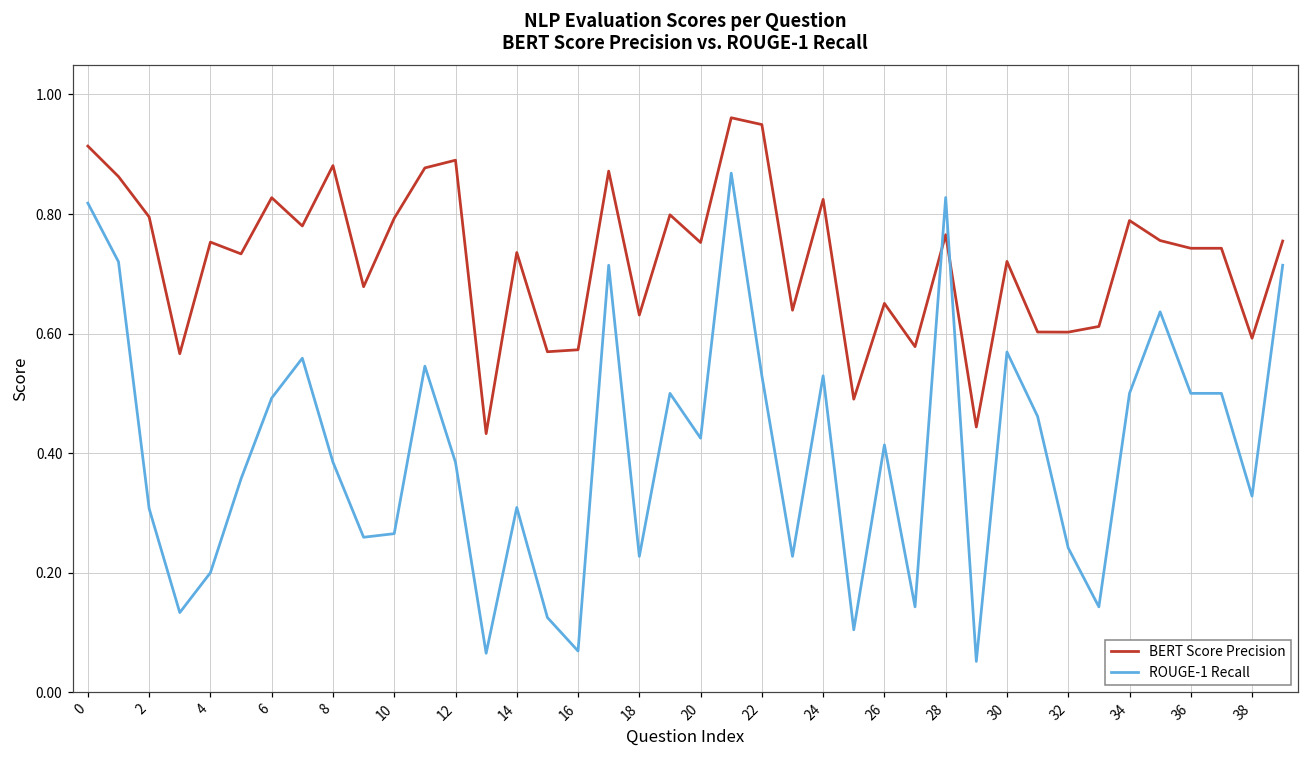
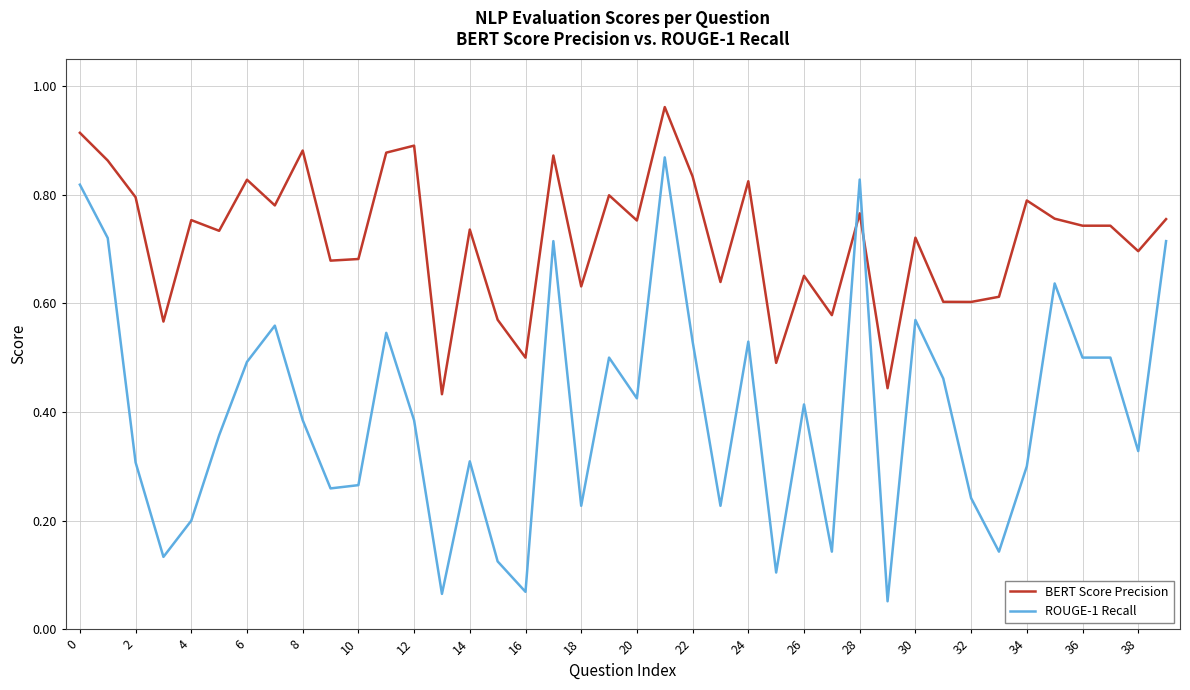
  {
    "BERT Score Precision": {
      "0": 0.91,
      "2": 0.80,
      "4": 0.75,
      "6": 0.83,
      "8": 0.88,
-     "10": 0.79,
+     "10": 0.68,
      "12": 0.89,
      "14": 0.74,
-     "16": 0.57,
+     "16": 0.50,
      "18": 0.63,
      "20": 0.75,
-     "22": 0.95,
+     "22": 0.83,
      "24": 0.82,
      "26": 0.65,
      "28": 0.77,
      "30": 0.72,
      "32": 0.60,
      "34": 0.79,
      "36": 0.74,
-     "38": 0.59
+     "38": 0.70
    },
    "ROUGE-1 Recall": {
      "0": 0.82,
      "2": 0.31,
      "4": 0.2,
      "6": 0.49,
      "8": 0.38,
      "10": 0.27,
      "12": 0.38,
      "14": 0.31,
      "16": 0.07,
      "18": 0.23,
      "20": 0.43,
      "22": 0.53,
      "24": 0.53,
      "26": 0.41,
      "28": 0.83,
      "30": 0.57,
      "32": 0.24,
-     "34": 0.5,
+     "34": 0.3,
      "36": 0.5,
      "38": 0.33
    }
  }
